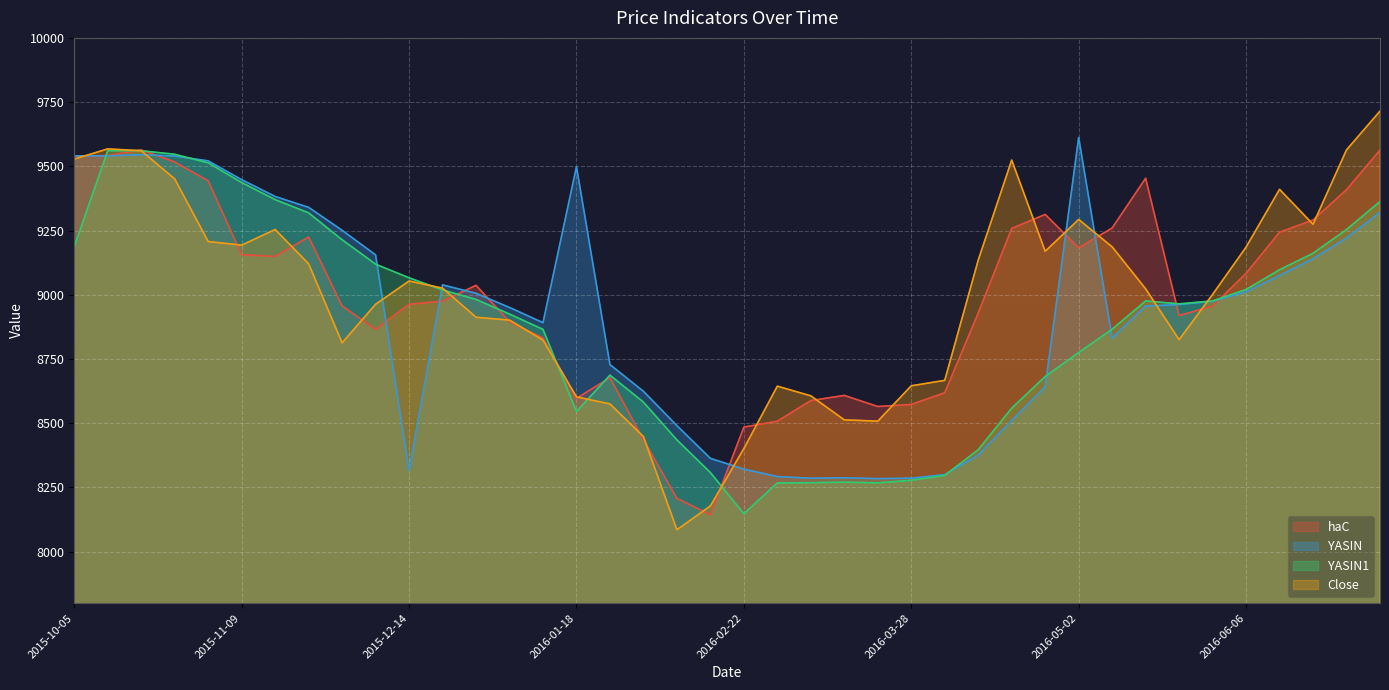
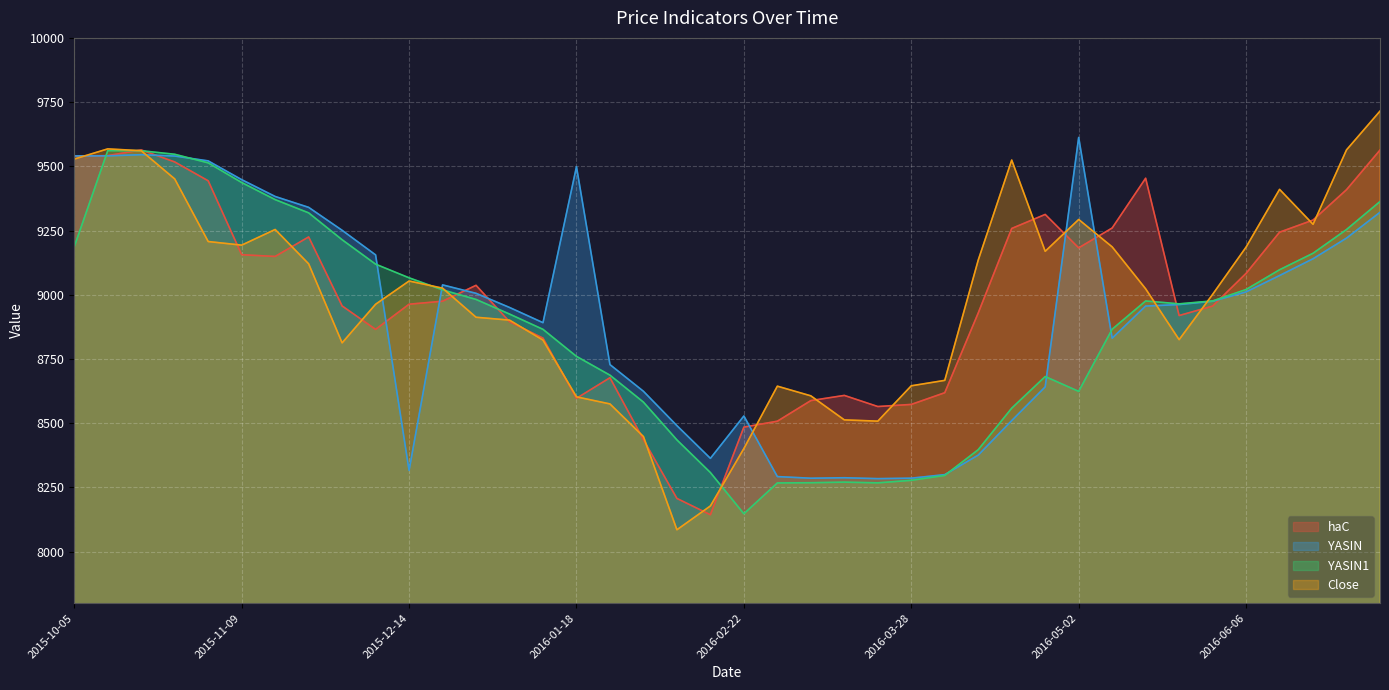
  {
    "YASIN": {
      "2015-11-09": 9450,
      "2015-12-14": 8320,
      "2016-01-18": 9500,
-     "2016-02-22": 8320,
+     "2016-02-22": 8530,
      "2016-05-02": 9610
    },
    "YASIN1": {
      "2015-10-05": 9190,
      "2015-11-09": 9440,
      "2015-12-14": 9070,
-     "2016-01-18": 8550,
+     "2016-01-18": 8760,
      "2016-02-22": 8150,
-     "2016-05-02": 8780
+     "2016-05-02": 8620
    }
  }
